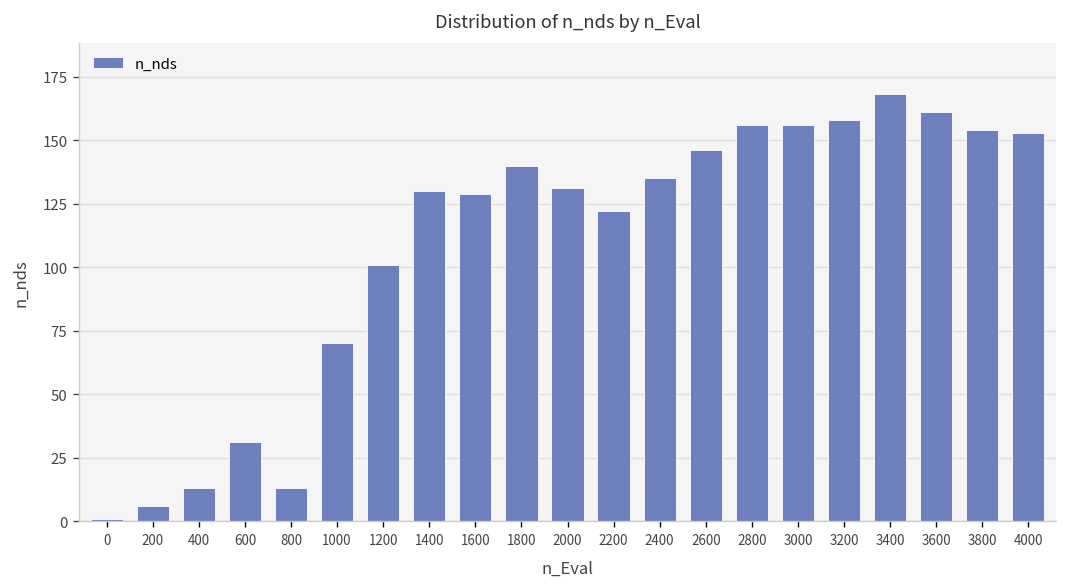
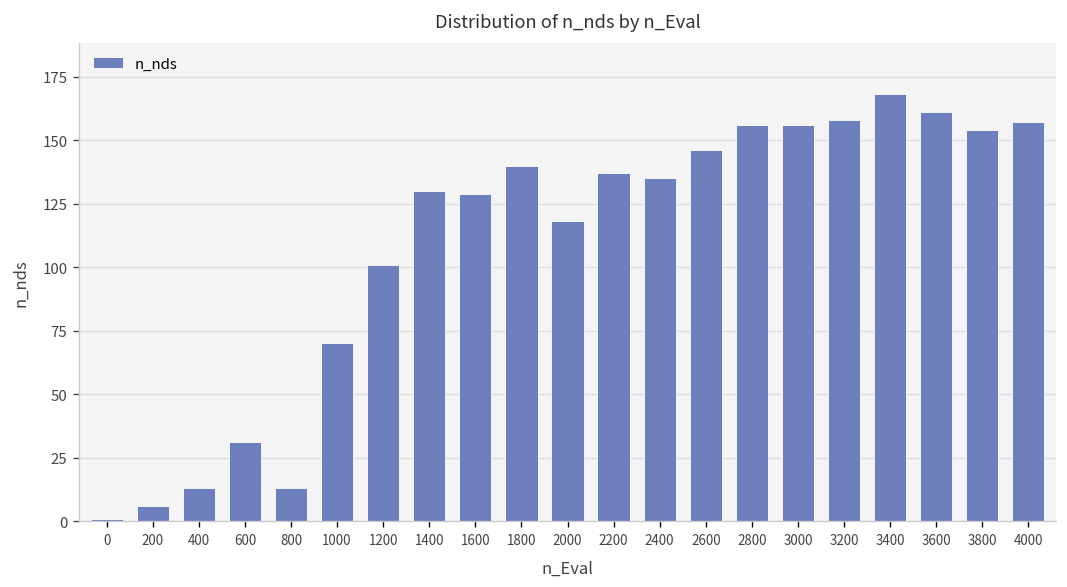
  {
    "200": 6,
    "400": 13,
    "600": 31,
    "800": 13,
    "1000": 70,
    "1200": 101,
    "1400": 130,
    "1600": 129,
    "1800": 140,
-   "2000": 131,
-   "2200": 122,
+   "2000": 118,
+   "2200": 137,
    "2400": 135,
    "2600": 146,
    "2800": 156,
    "3000": 156,
    "3200": 158,
    "3400": 168,
    "3600": 161,
    "3800": 154,
-   "4000": 153
+   "4000": 157
  }
